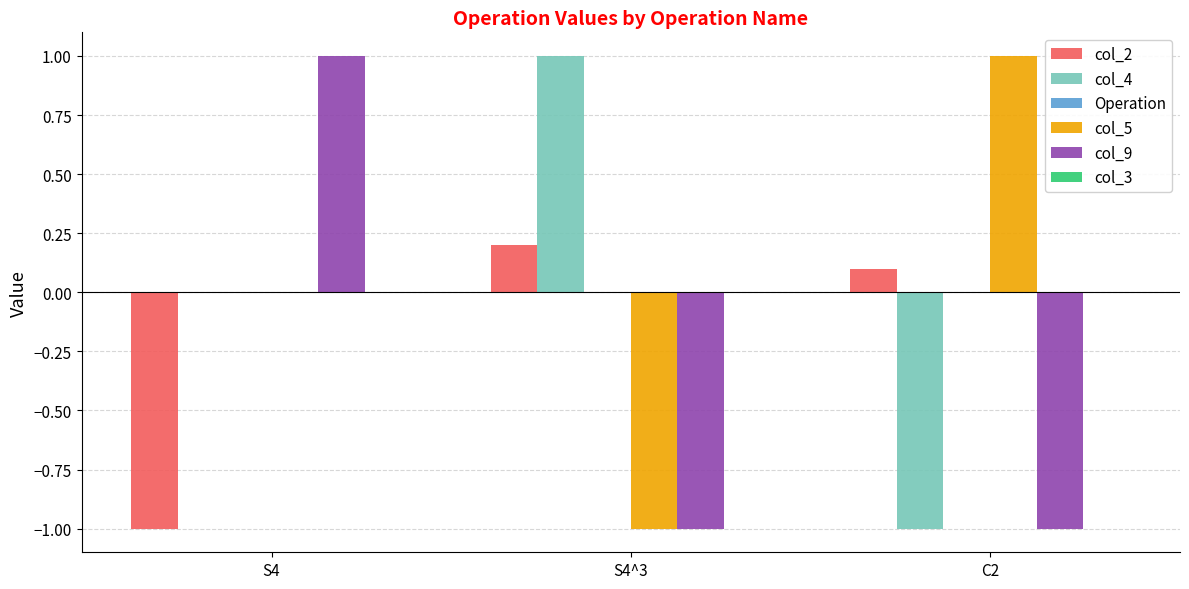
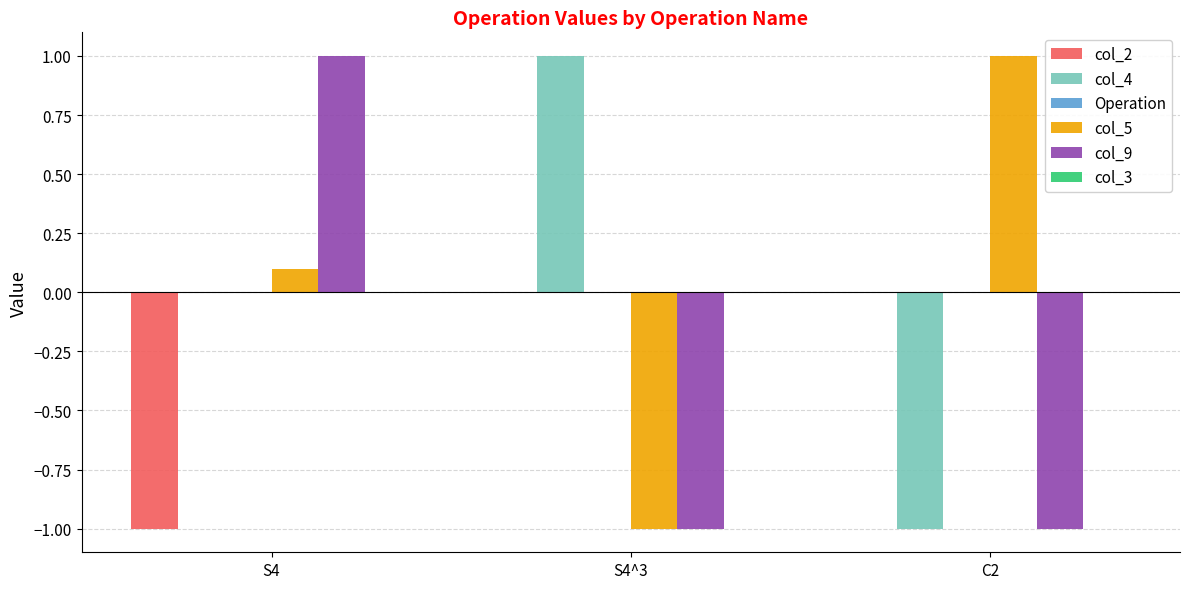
  {
    "col_2": {
      "S4": -1.0,
-     "S4^3": 0.2,
-     "C2": 0.1
+     "S4^3": 0.0,
+     "C2": 0.0
    },
    "col_5": {
-     "S4": 0.0,
+     "S4": 0.1,
      "S4^3": -1.0,
      "C2": 1.0
    },
    "col_9": {
      "S4": 1.0,
      "S4^3": -1.0,
      "C2": -1.0
    },
    "col_3": {
      "S4": 0.0,
      "S4^3": 0.0,
      "C2": 0.0
    }
  }
